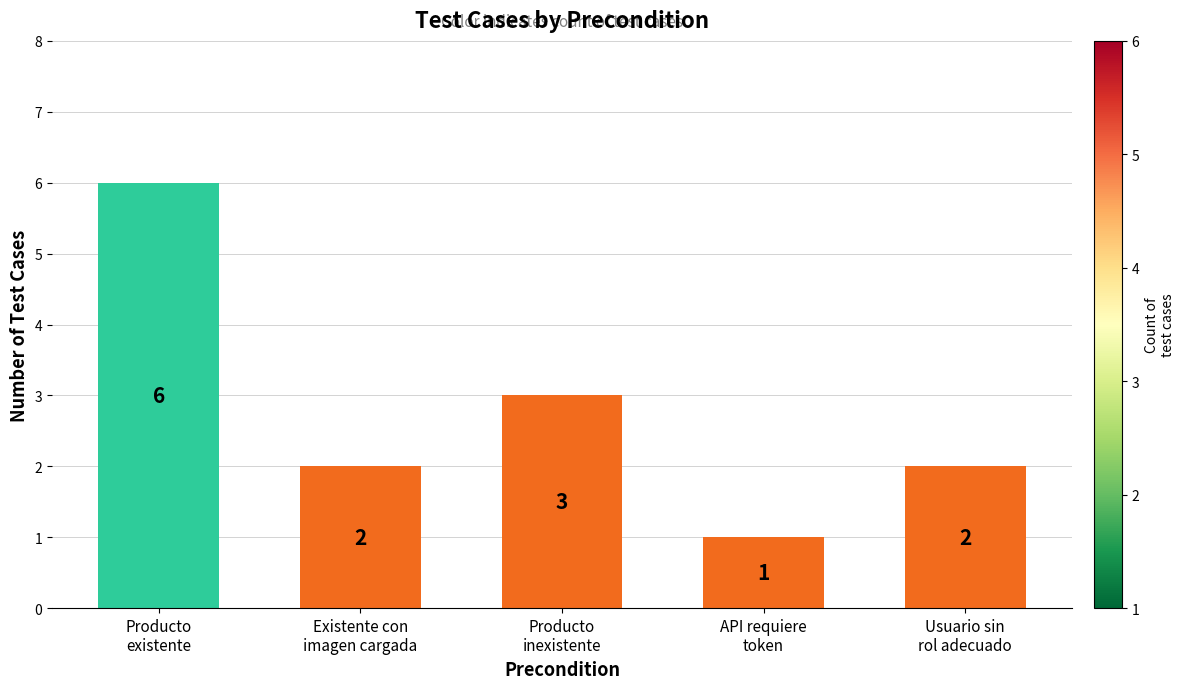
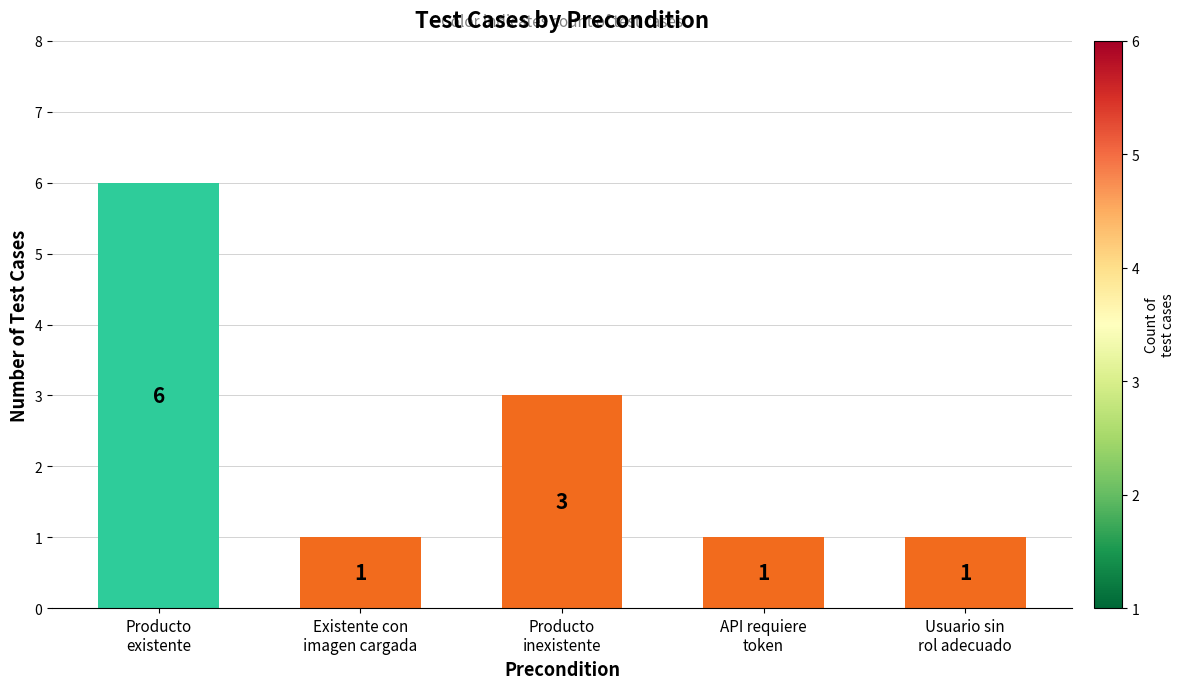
  {
    "Producto existente": 6,
-   "Existente con imagen cargada": 2,
+   "Existente con imagen cargada": 1,
    "Producto inexistente": 3,
    "API requiere token": 1,
-   "Usuario sin rol adecuado": 2
+   "Usuario sin rol adecuado": 1
  }
